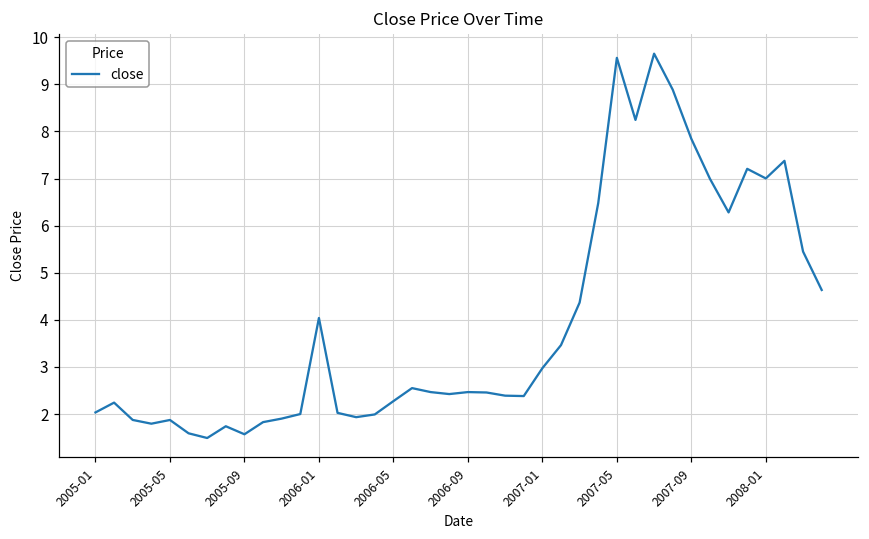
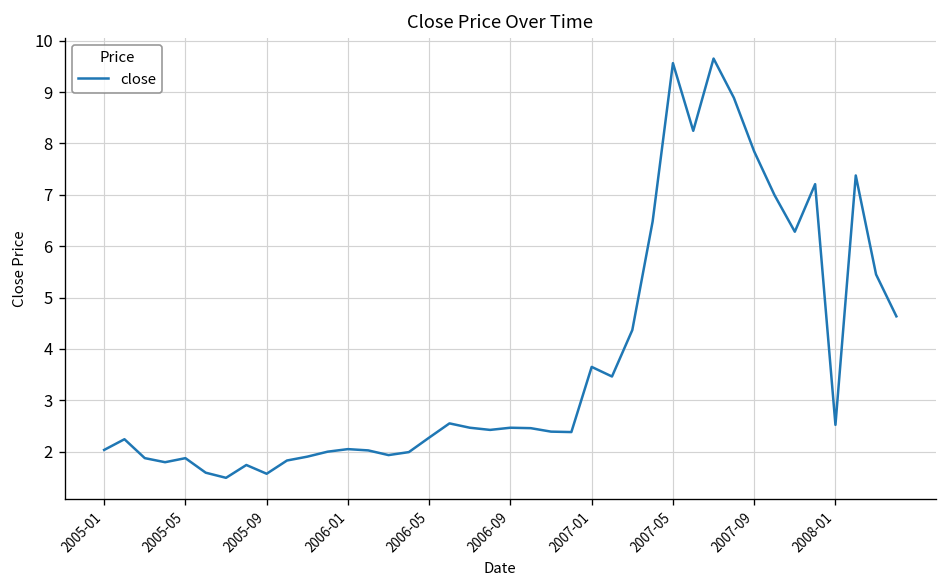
  {
    "2005-01": 2.0,
    "2005-05": 1.9,
    "2005-09": 1.6,
-   "2006-01": 4.0,
+   "2006-01": 2.1,
    "2006-05": 2.3,
    "2006-09": 2.5,
-   "2007-01": 3.0,
+   "2007-01": 3.7,
    "2007-05": 9.6,
    "2007-09": 7.8,
-   "2008-01": 7.0
+   "2008-01": 2.5
  }
